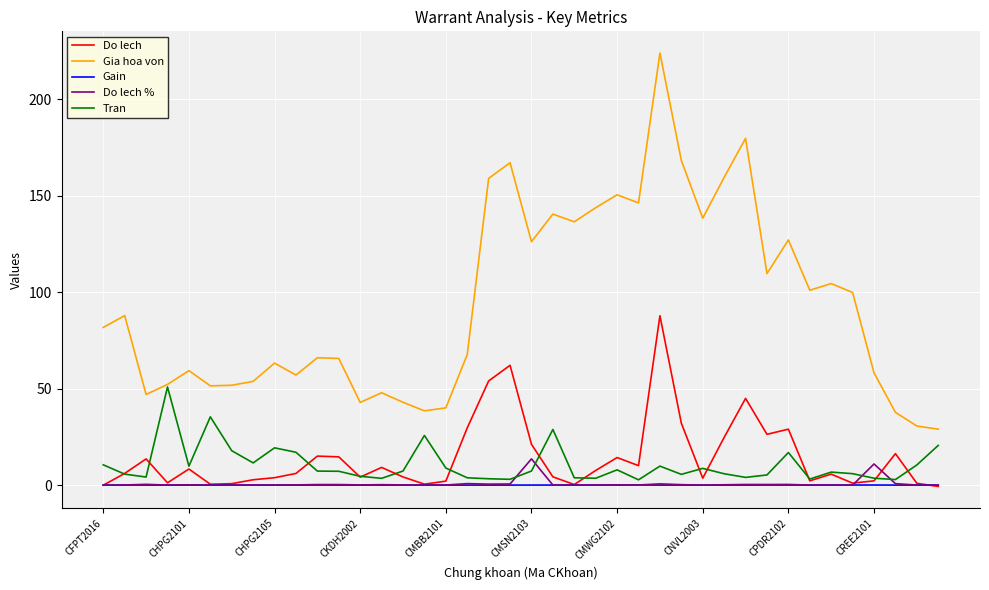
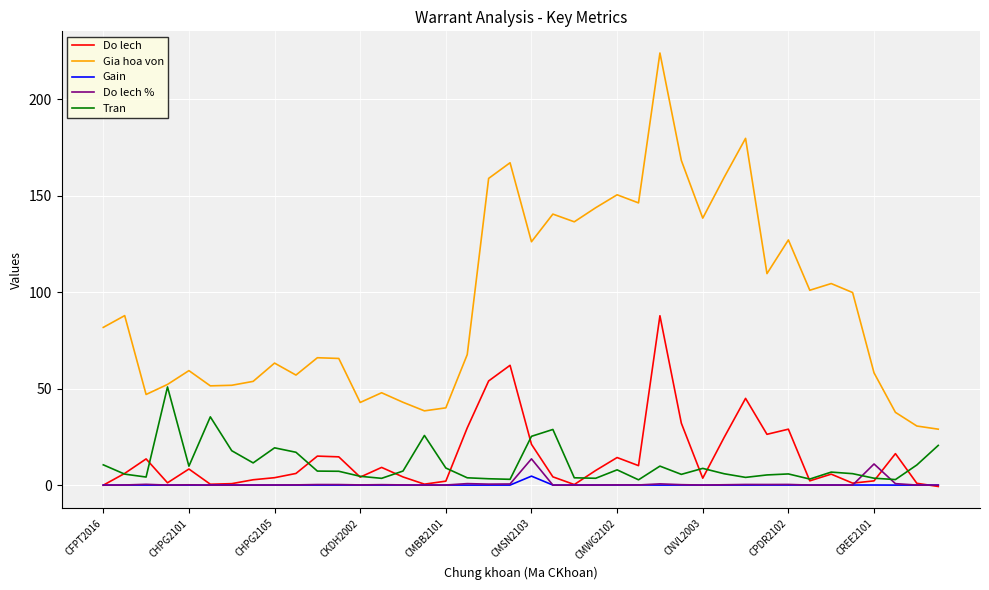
  {
    "Do lech": {
      "CHPG2101": 8,
      "CHPG2105": 4,
      "CMBB2101": 2,
      "CMSN2103": 21,
      "CMWG2102": 14,
      "CNVL2003": 4,
      "CPDR2102": 29,
      "CREE2101": 2
    },
    "Gia hoa von": {
      "CFPT2016": 82,
      "CHPG2101": 59,
      "CHPG2105": 63,
      "CKDH2002": 43,
      "CMBB2101": 40,
      "CMSN2103": 126,
      "CMWG2102": 151,
      "CNVL2003": 138,
      "CPDR2102": 127,
      "CREE2101": 58
    },
    "Gain": {
-     "CMSN2103": 0,
+     "CMSN2103": 5,
      "CREE2101": 0
    },
    "Do lech %": {
      "CMSN2103": 14,
      "CREE2101": 11
    },
    "Tran": {
      "CFPT2016": 11,
      "CHPG2101": 10,
      "CHPG2105": 19,
      "CMBB2101": 9,
-     "CMSN2103": 7,
+     "CMSN2103": 25,
      "CMWG2102": 8,
      "CNVL2003": 9,
-     "CPDR2102": 17,
+     "CPDR2102": 6,
      "CREE2101": 4
    }
  }
